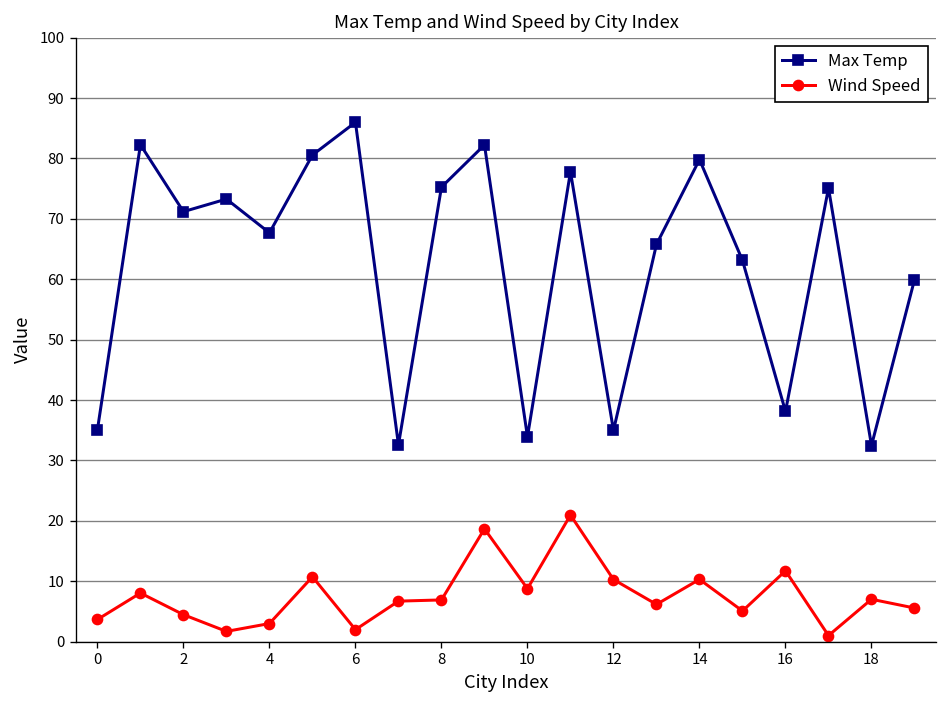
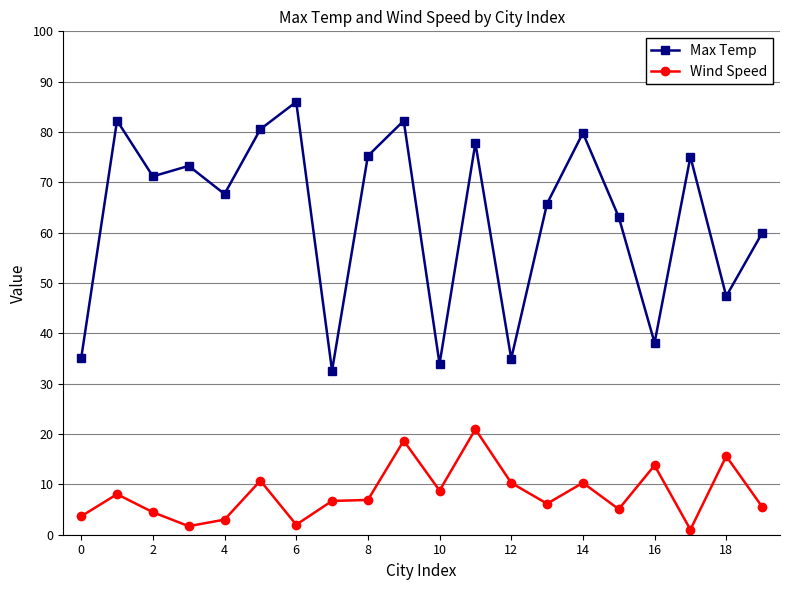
  {
    "Max Temp": {
      "0": 35,
      "2": 71,
      "4": 68,
      "6": 86,
      "8": 75,
      "10": 34,
      "12": 35,
      "14": 80,
      "16": 38,
-     "18": 32
+     "18": 47
    },
    "Wind Speed": {
      "0": 4,
      "2": 4,
      "4": 3,
      "6": 2,
      "8": 7,
      "10": 9,
      "12": 10,
      "14": 10,
-     "16": 12,
-     "18": 7
+     "16": 14,
+     "18": 16
    }
  }
